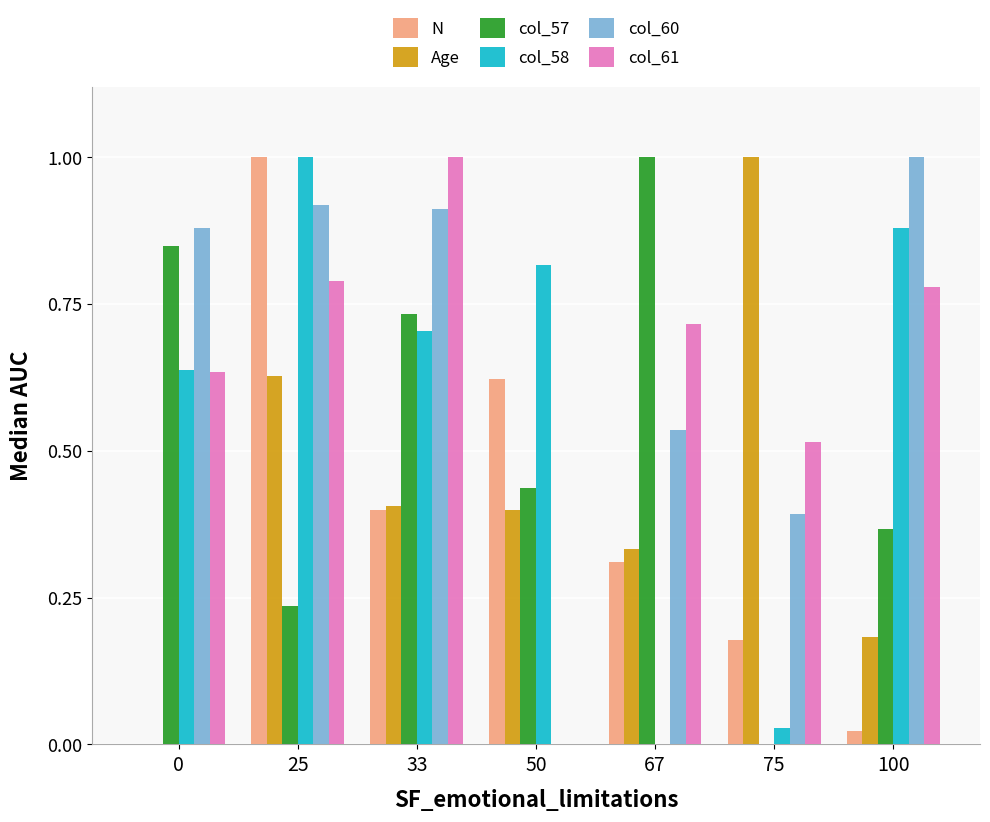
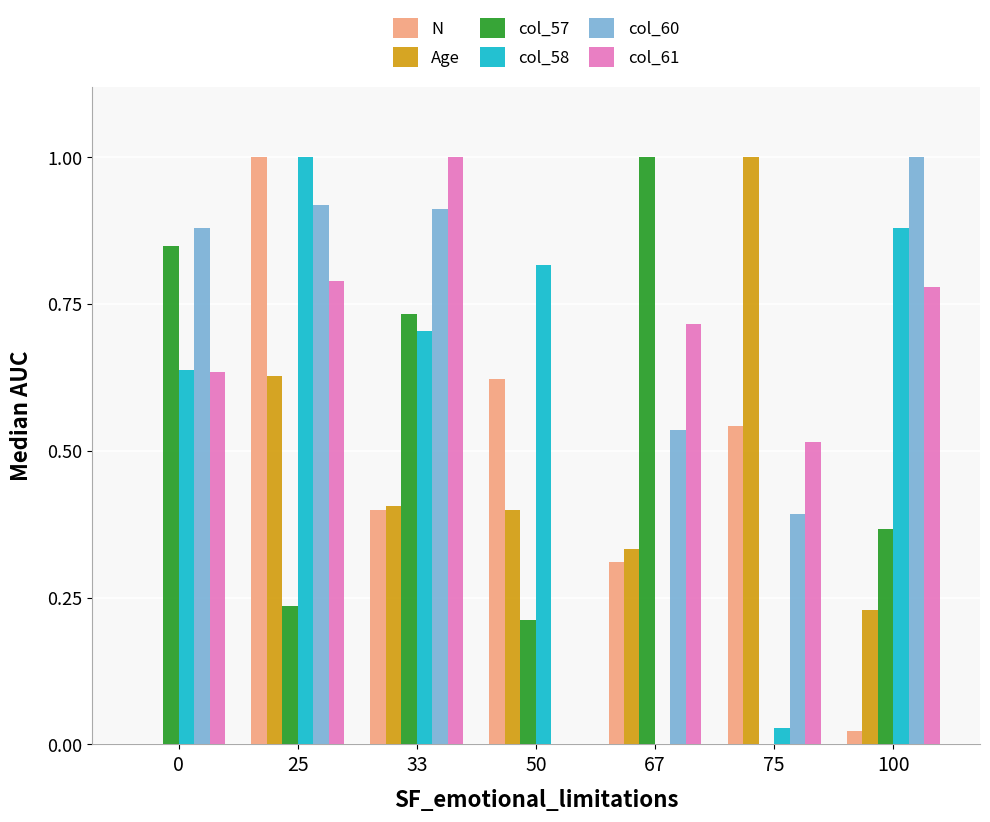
  {
    "N": {
      "0": 0.00,
      "25": 1.00,
      "33": 0.40,
      "50": 0.62,
      "67": 0.31,
-     "75": 0.18,
+     "75": 0.54,
      "100": 0.02
    },
    "Age": {
      "0": 0.00,
      "25": 0.63,
      "33": 0.41,
      "50": 0.40,
      "67": 0.33,
      "75": 1.00,
-     "100": 0.18
+     "100": 0.23
    },
    "col_57": {
      "0": 0.85,
      "25": 0.24,
      "33": 0.73,
-     "50": 0.44,
+     "50": 0.21,
      "67": 1.00,
      "75": 0.00,
      "100": 0.37
    },
    "col_58": {
      "0": 0.64,
      "25": 1.00,
      "33": 0.70,
      "50": 0.82,
      "67": 0.00,
      "75": 0.03,
      "100": 0.88
    },
    "col_60": {
      "0": 0.88,
      "25": 0.92,
      "33": 0.91,
      "50": 0.00,
      "67": 0.54,
      "75": 0.39,
      "100": 1.00
    },
    "col_61": {
      "0": 0.63,
      "25": 0.79,
      "33": 1.00,
      "50": 0.00,
      "67": 0.72,
      "75": 0.52,
      "100": 0.78
    }
  }
